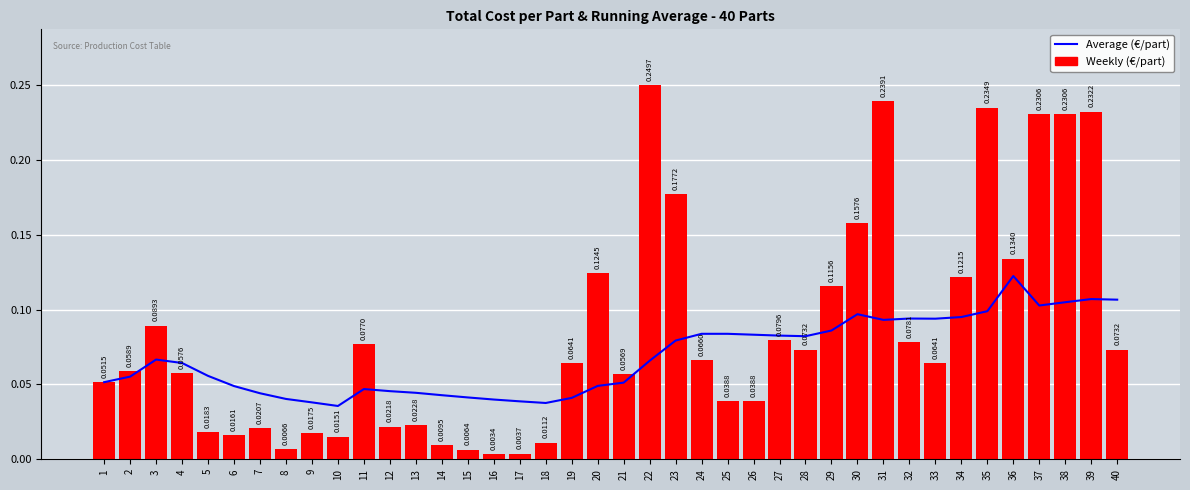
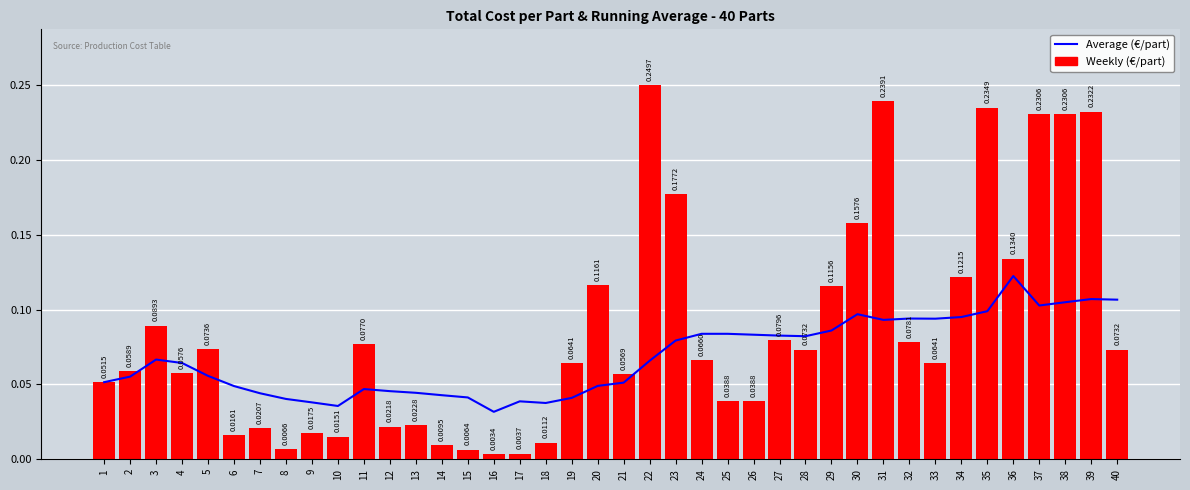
  {
    "Weekly (€/part)": {
      "1": 0.0515,
      "2": 0.0589,
      "3": 0.0893,
-     "5": 0.0183,
+     "5": 0.0736,
      "6": 0.0161,
      "7": 0.0207,
      "8": 0.0066,
      "9": 0.0175,
      "10": 0.0151,
      "11": 0.0770,
      "12": 0.0218,
      "13": 0.0228,
      "14": 0.0095,
      "15": 0.0064,
      "16": 0.0034,
      "17": 0.0037,
      "18": 0.0112,
      "19": 0.0641,
-     "20": 0.1245,
+     "20": 0.1161,
      "21": 0.0569,
      "22": 0.2497,
      "23": 0.1772,
      "25": 0.0388,
      "26": 0.0388,
      "29": 0.1156,
      "30": 0.1576,
      "31": 0.2391,
      "33": 0.0641,
      "34": 0.1215,
      "35": 0.2349,
      "36": 0.1340,
      "37": 0.2306,
      "38": 0.2306,
      "39": 0.2322,
      "40": 0.0732
    },
    "Average (€/part)": {
      "2": 0.055,
      "3": 0.067,
      "5": 0.056,
      "6": 0.049,
      "7": 0.044,
      "8": 0.040,
      "11": 0.047,
      "12": 0.046,
      "14": 0.043,
      "15": 0.041,
-     "16": 0.040,
+     "16": 0.032,
      "17": 0.039,
      "18": 0.038,
      "19": 0.041,
      "20": 0.049,
      "21": 0.051,
      "22": 0.066,
      "23": 0.079,
      "25": 0.084,
      "26": 0.083,
      "29": 0.086,
      "30": 0.097,
      "31": 0.093,
      "33": 0.094,
      "34": 0.095,
      "35": 0.099,
      "36": 0.122,
      "37": 0.103,
      "38": 0.105,
      "39": 0.107,
      "40": 0.107
    }
  }
